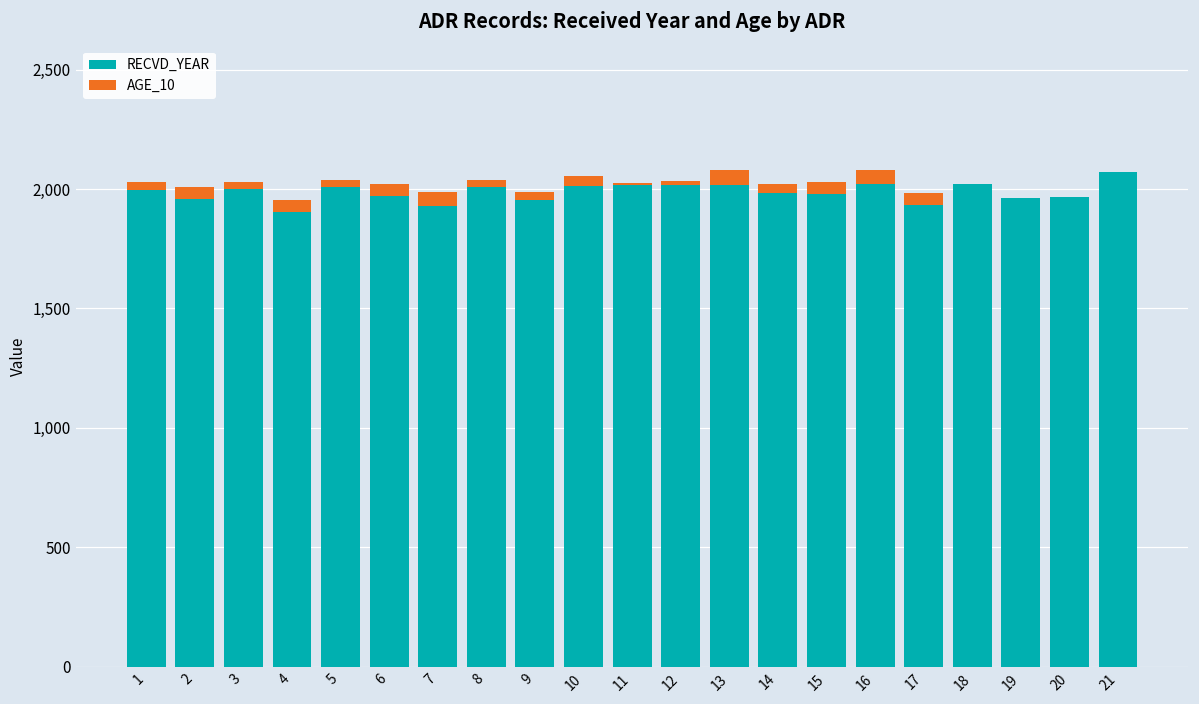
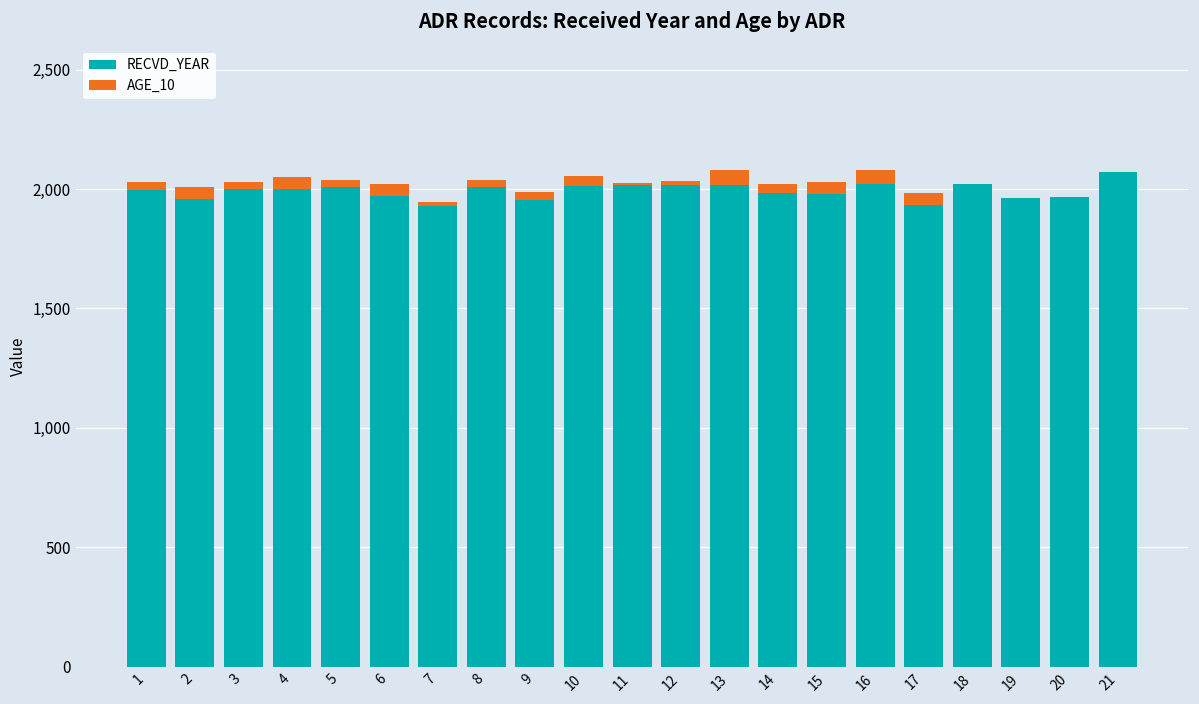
  {
    "RECVD_YEAR": {
      "1": "2,000",
      "2": "1,960",
      "3": "2,000",
-     "4": "1,910",
+     "4": "2,000",
      "5": "2,010",
      "6": "1,970",
      "7": "1,930",
      "8": "2,010",
      "9": "1,960",
      "10": "2,010",
      "11": "2,020",
      "12": "2,020",
      "13": "2,020",
      "14": "1,980",
      "15": "1,980",
      "16": "2,020",
      "17": "1,940",
      "18": "2,020",
      "19": "1,960",
      "20": "1,970",
      "21": "2,070"
    },
    "AGE_10": {
      "1": "30",
      "2": "50",
      "3": "30",
      "4": "50",
      "5": "30",
      "6": "50",
-     "7": "60",
+     "7": "20",
      "8": "30",
      "9": "30",
      "10": "40",
      "12": "20",
      "13": "60",
      "14": "40",
      "15": "50",
      "16": "60",
      "17": "50",
      "18": "0",
      "19": "0",
      "20": "0",
      "21": "0"
    }
  }
